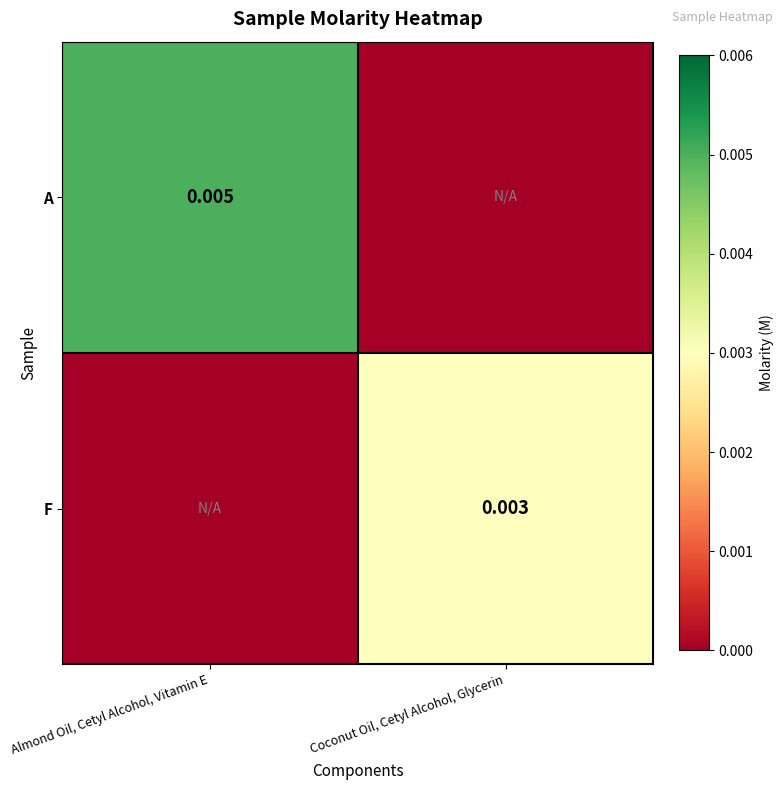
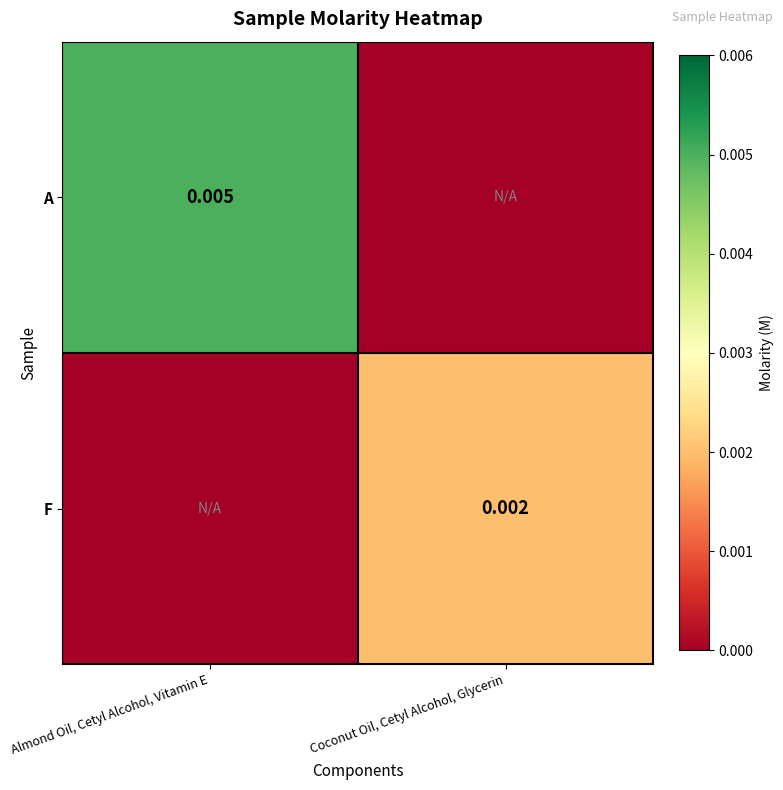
  {
    "A": {
      "Almond Oil, Cetyl Alcohol, Vitamin E": 0.005
    },
    "F": {
-     "Coconut Oil, Cetyl Alcohol, Glycerin": 0.003
+     "Coconut Oil, Cetyl Alcohol, Glycerin": 0.002
    }
  }
